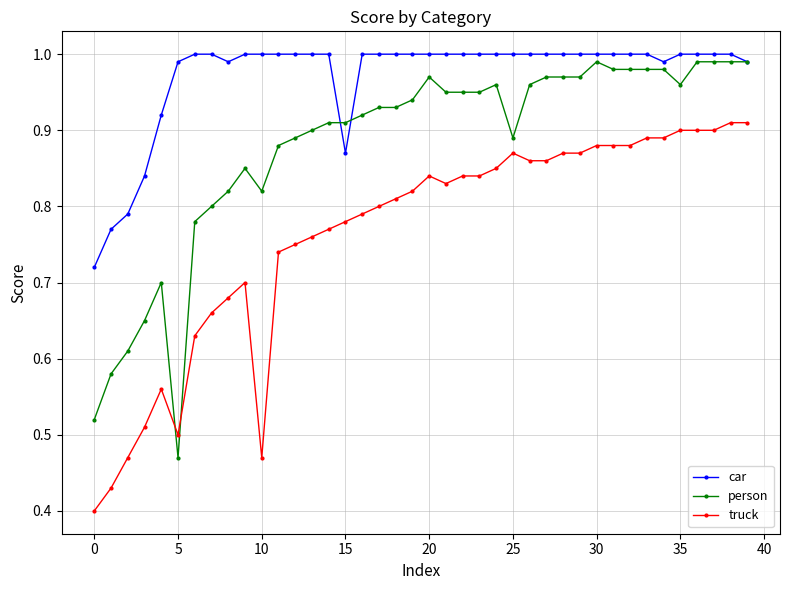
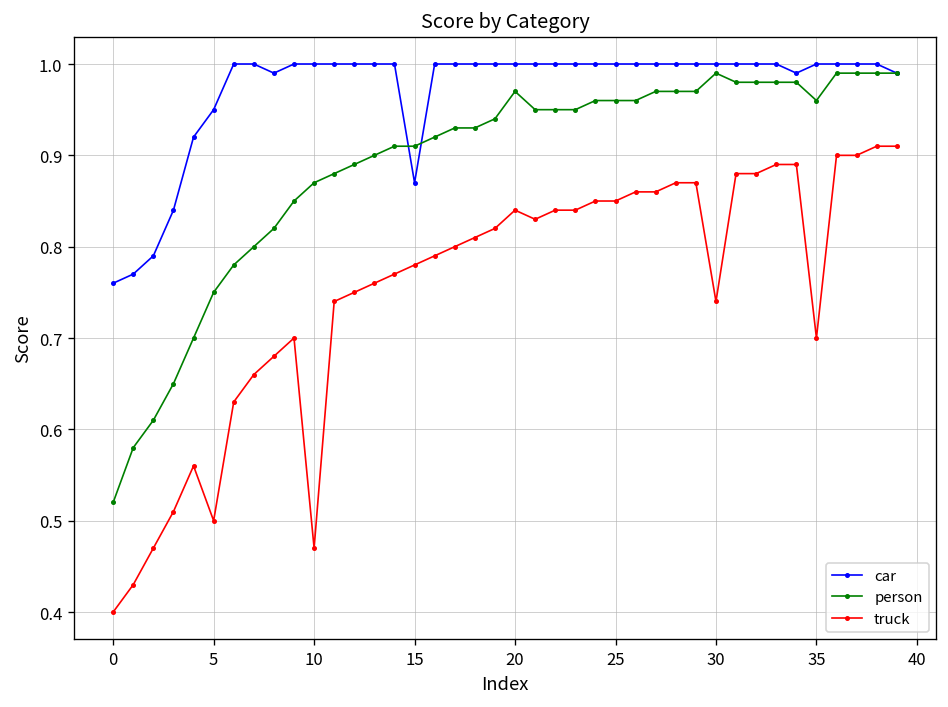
  {
    "car": {
-     "0": 0.72,
-     "5": 0.99,
+     "0": 0.76,
+     "5": 0.95,
      "10": 1.00,
      "15": 0.87,
      "20": 1.00,
      "25": 1.00,
      "30": 1.00,
      "35": 1.00
    },
    "person": {
      "0": 0.52,
-     "5": 0.47,
-     "10": 0.82,
+     "5": 0.75,
+     "10": 0.87,
      "15": 0.91,
      "20": 0.97,
-     "25": 0.89,
+     "25": 0.96,
      "30": 0.99,
      "35": 0.96
    },
    "truck": {
      "0": 0.40,
      "5": 0.50,
      "10": 0.47,
      "15": 0.78,
      "20": 0.84,
-     "25": 0.87,
-     "30": 0.88,
-     "35": 0.9
+     "25": 0.85,
+     "30": 0.74,
+     "35": 0.7
    }
  }
